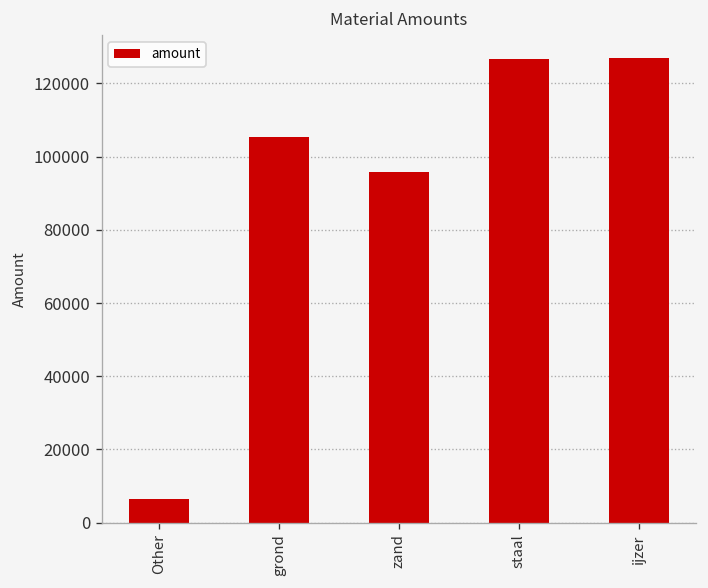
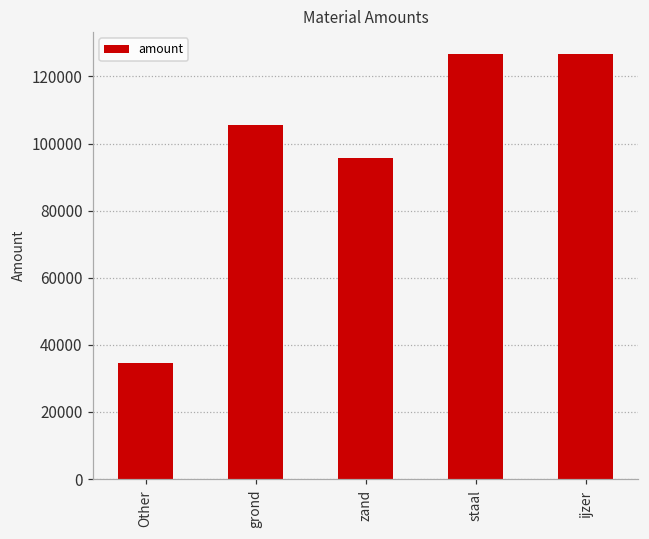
  {
-   "Other": 7000,
+   "Other": 35000,
    "grond": 105000,
    "zand": 96000,
    "staal": 127000,
    "ijzer": 127000
  }
